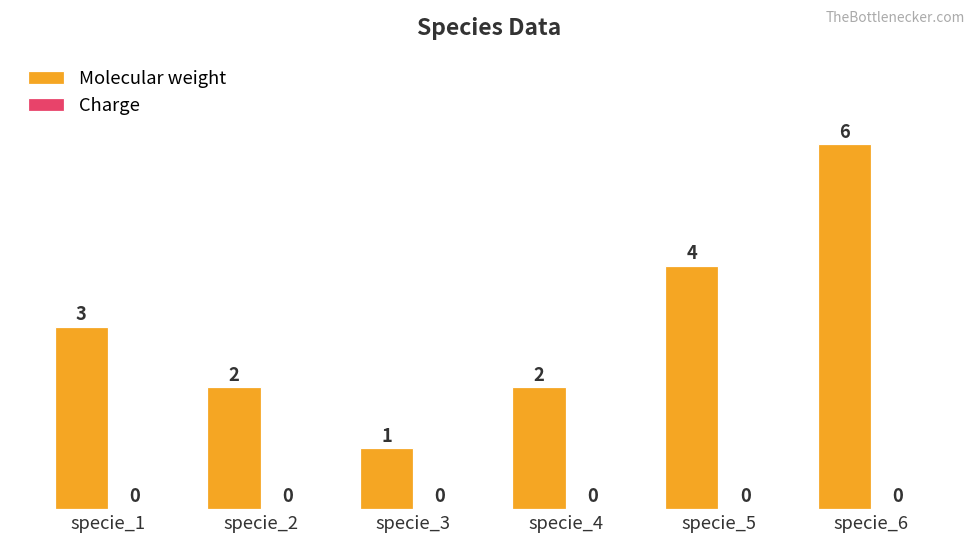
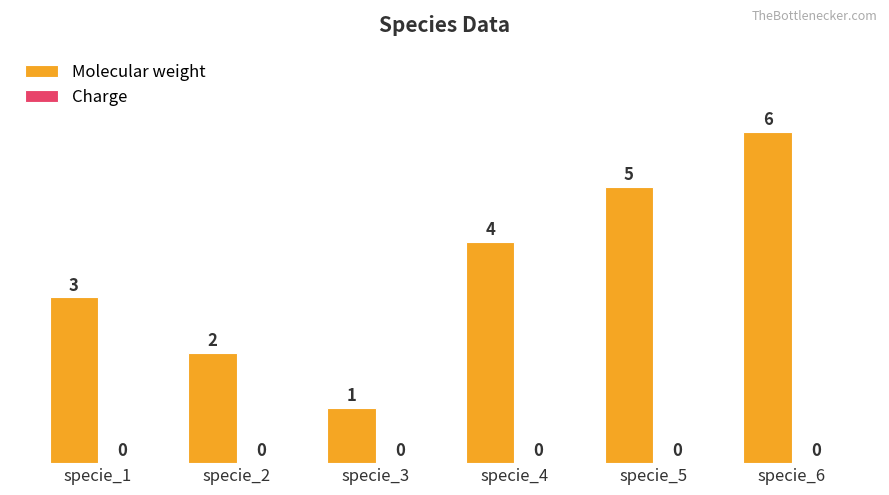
  {
    "Molecular weight": {
      "specie_1": 3,
      "specie_2": 2,
      "specie_3": 1,
-     "specie_4": 2,
-     "specie_5": 4,
+     "specie_4": 4,
+     "specie_5": 5,
      "specie_6": 6
    },
    "Charge": {
      "specie_1": 0,
      "specie_2": 0,
      "specie_3": 0,
      "specie_4": 0,
      "specie_5": 0,
      "specie_6": 0
    }
  }
